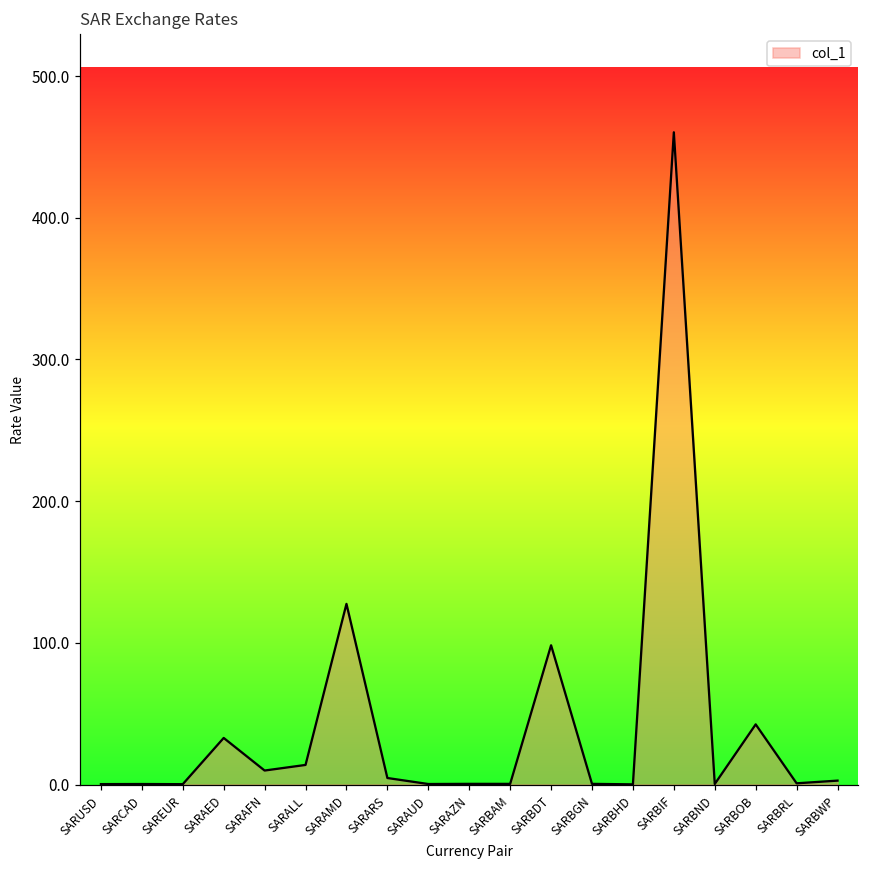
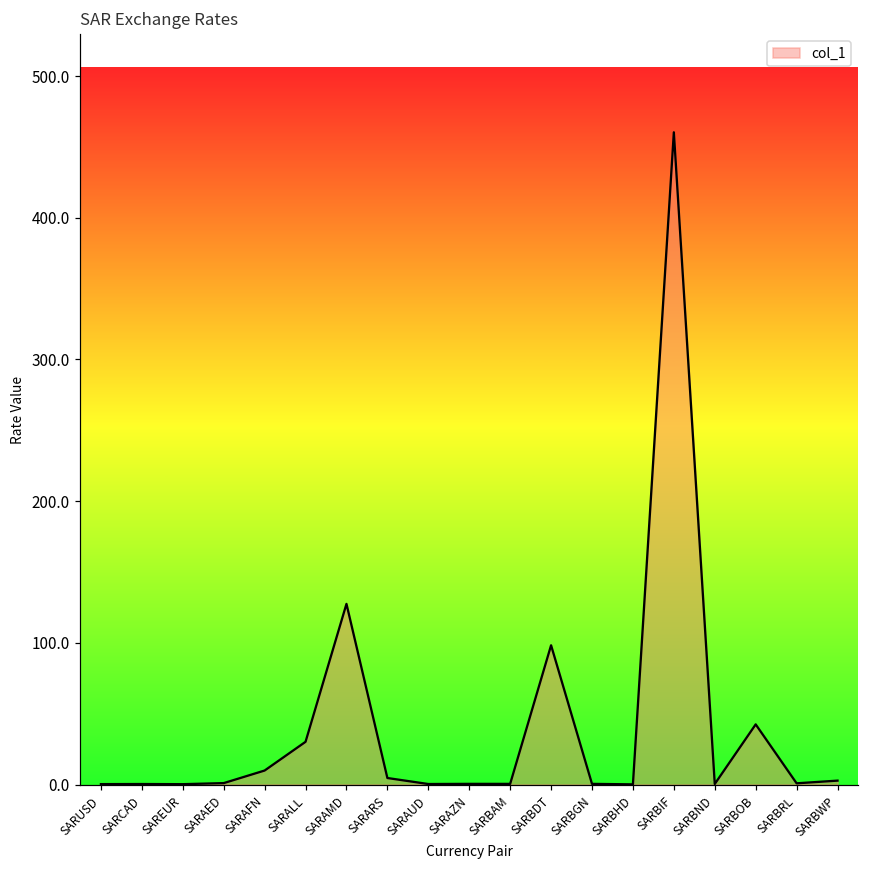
  {
    "SARUSD": 0,
    "SARCAD": 0,
    "SAREUR": 0,
-   "SARAED": 33,
+   "SARAED": 1,
    "SARAFN": 10,
-   "SARALL": 14,
+   "SARALL": 30,
    "SARAMD": 127,
    "SARARS": 5,
    "SARAUD": 0,
    "SARAZN": 0,
    "SARBAM": 0,
    "SARBDT": 98,
    "SARBGN": 0,
    "SARBHD": 0,
    "SARBIF": 460,
    "SARBND": 0,
    "SARBOB": 42,
    "SARBRL": 1,
    "SARBWP": 3
  }
